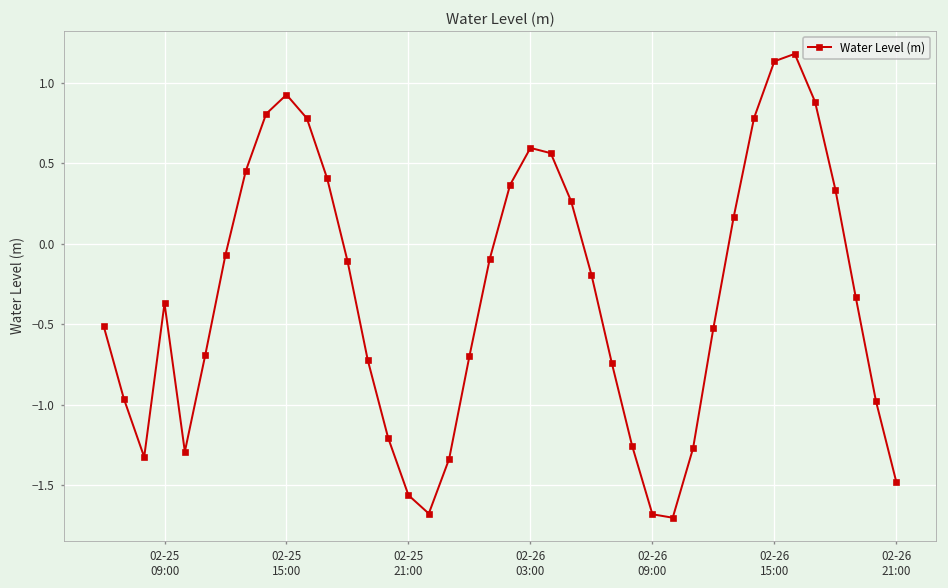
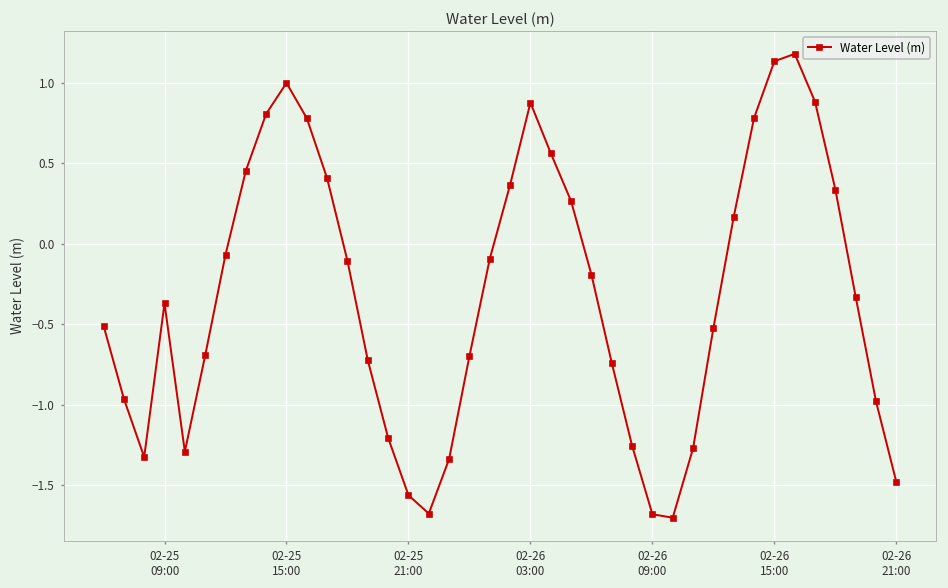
  {
    "02-25 09:00": -0.37,
-   "02-25 15:00": 0.93,
+   "02-25 15:00": 1.00,
    "02-25 21:00": -1.56,
-   "02-26 03:00": 0.60,
+   "02-26 03:00": 0.88,
    "02-26 09:00": -1.68,
    "02-26 15:00": 1.13,
    "02-26 21:00": -1.48
  }
